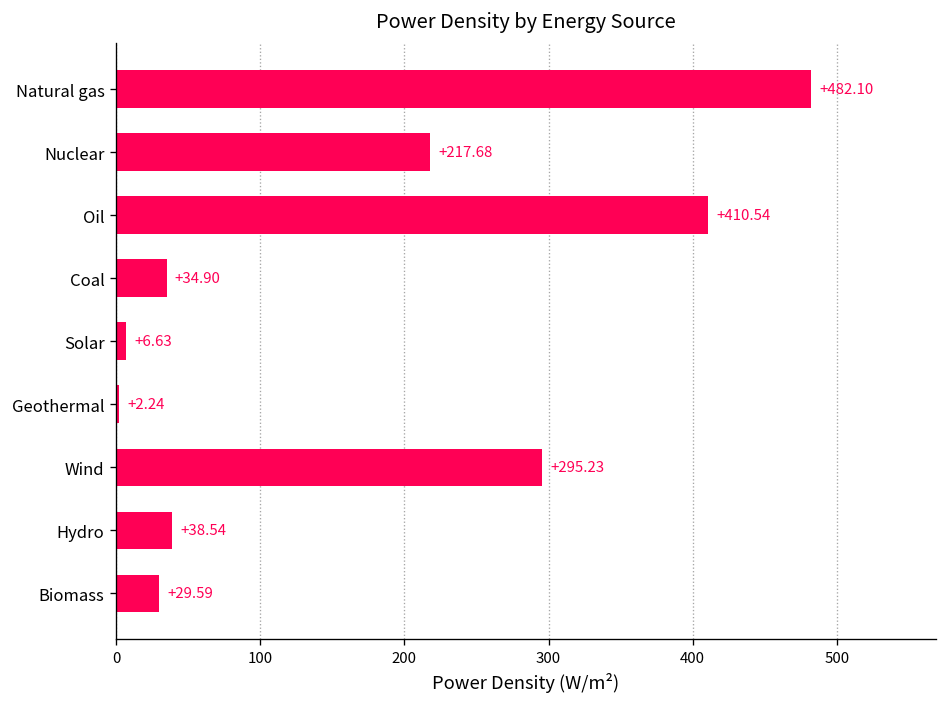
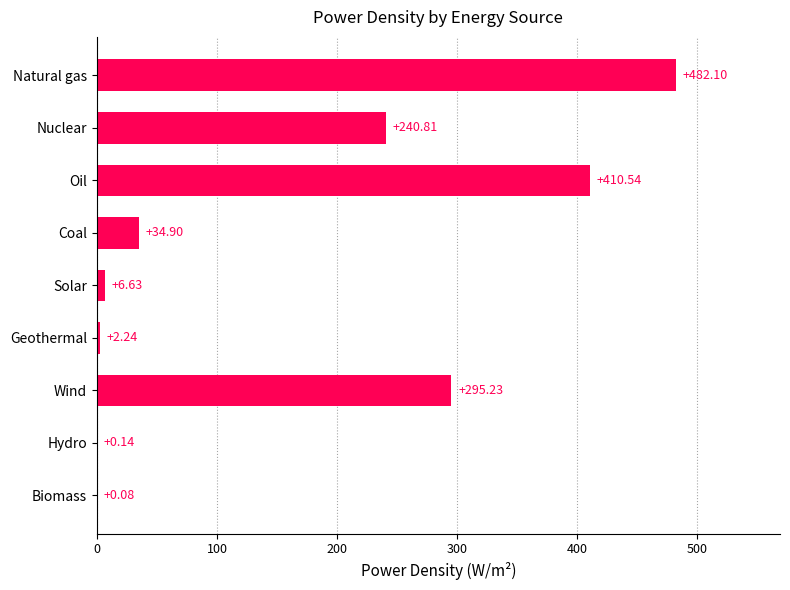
  {
    "Natural gas": "+482.10",
-   "Nuclear": "+217.68",
+   "Nuclear": "+240.81",
    "Oil": "+410.54",
    "Coal": "+34.90",
    "Solar": "+6.63",
    "Geothermal": "+2.24",
    "Wind": "+295.23",
-   "Hydro": "+38.54",
-   "Biomass": "+29.59"
+   "Hydro": "+0.14",
+   "Biomass": "+0.08"
  }
